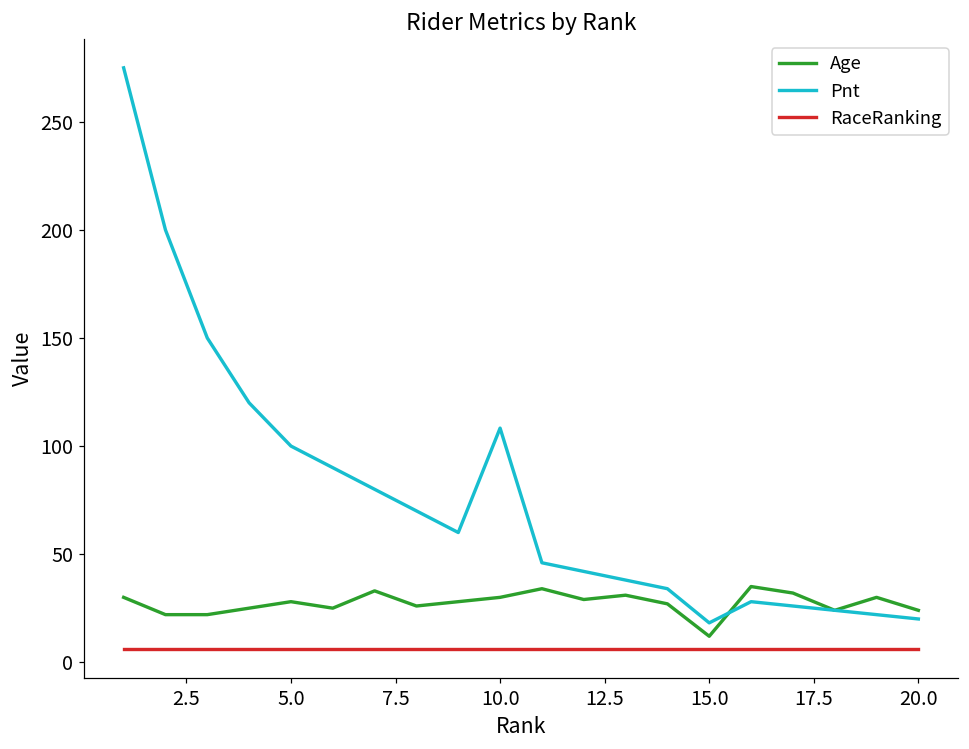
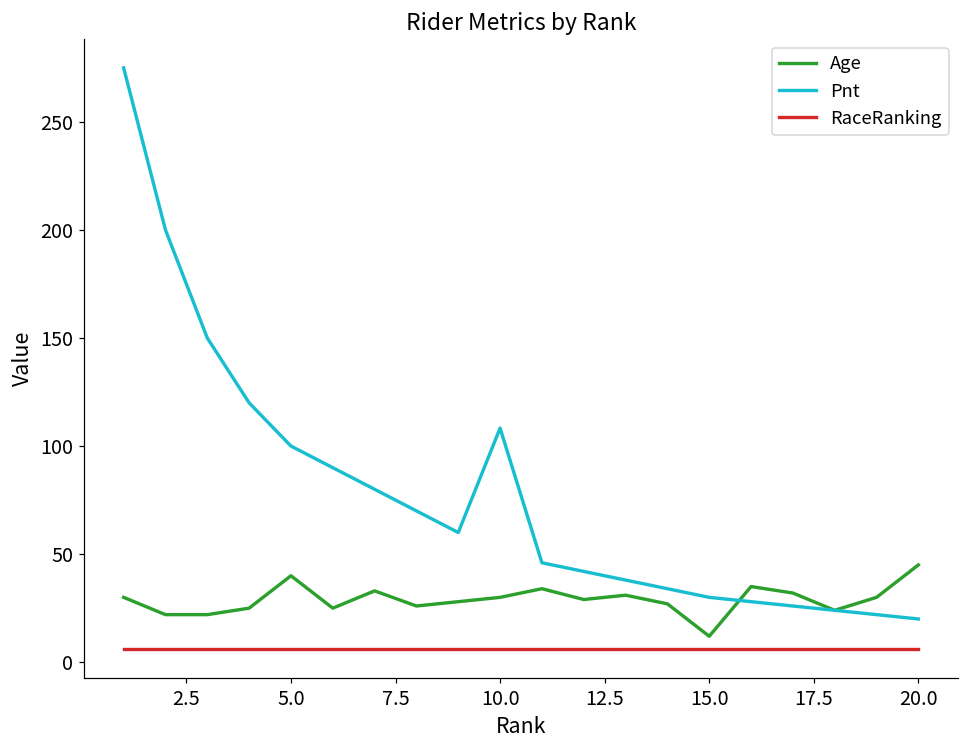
  {
    "Age": {
-     "5.0": 28,
+     "5.0": 40,
      "10.0": 30,
      "15.0": 12,
-     "20.0": 24
+     "20.0": 45
    },
    "Pnt": {
      "5.0": 100,
      "10.0": 108,
-     "15.0": 18,
+     "15.0": 30,
      "20.0": 20
    },
    "RaceRanking": {
      "5.0": 6,
      "10.0": 6,
      "15.0": 6,
      "20.0": 6
    }
  }
